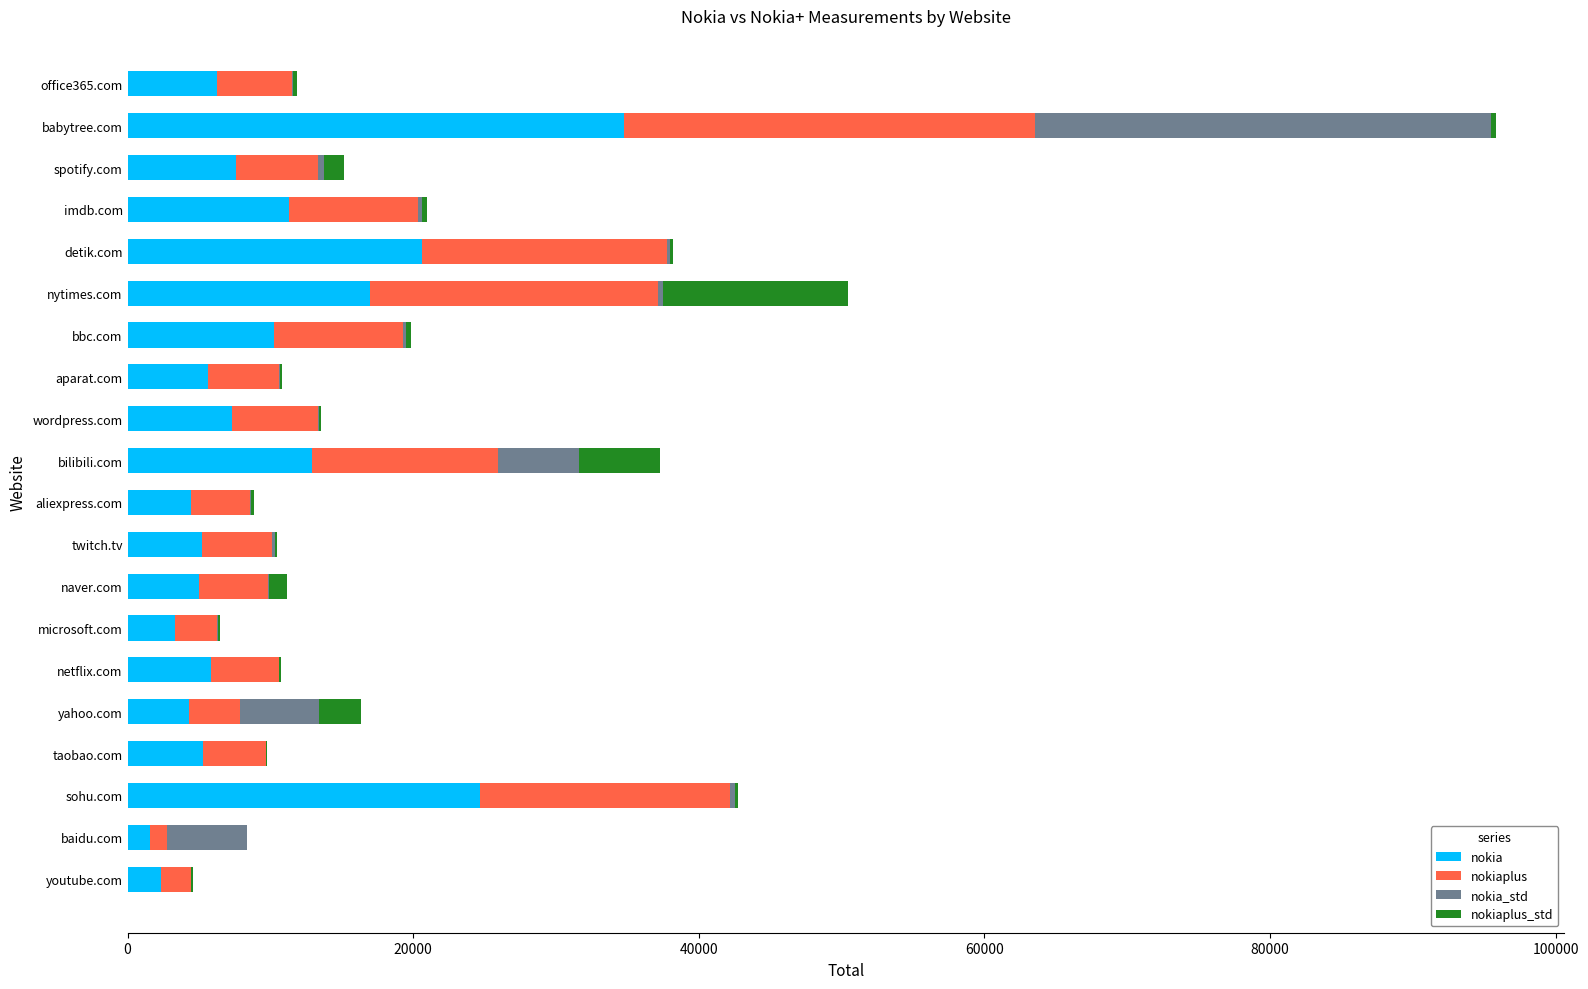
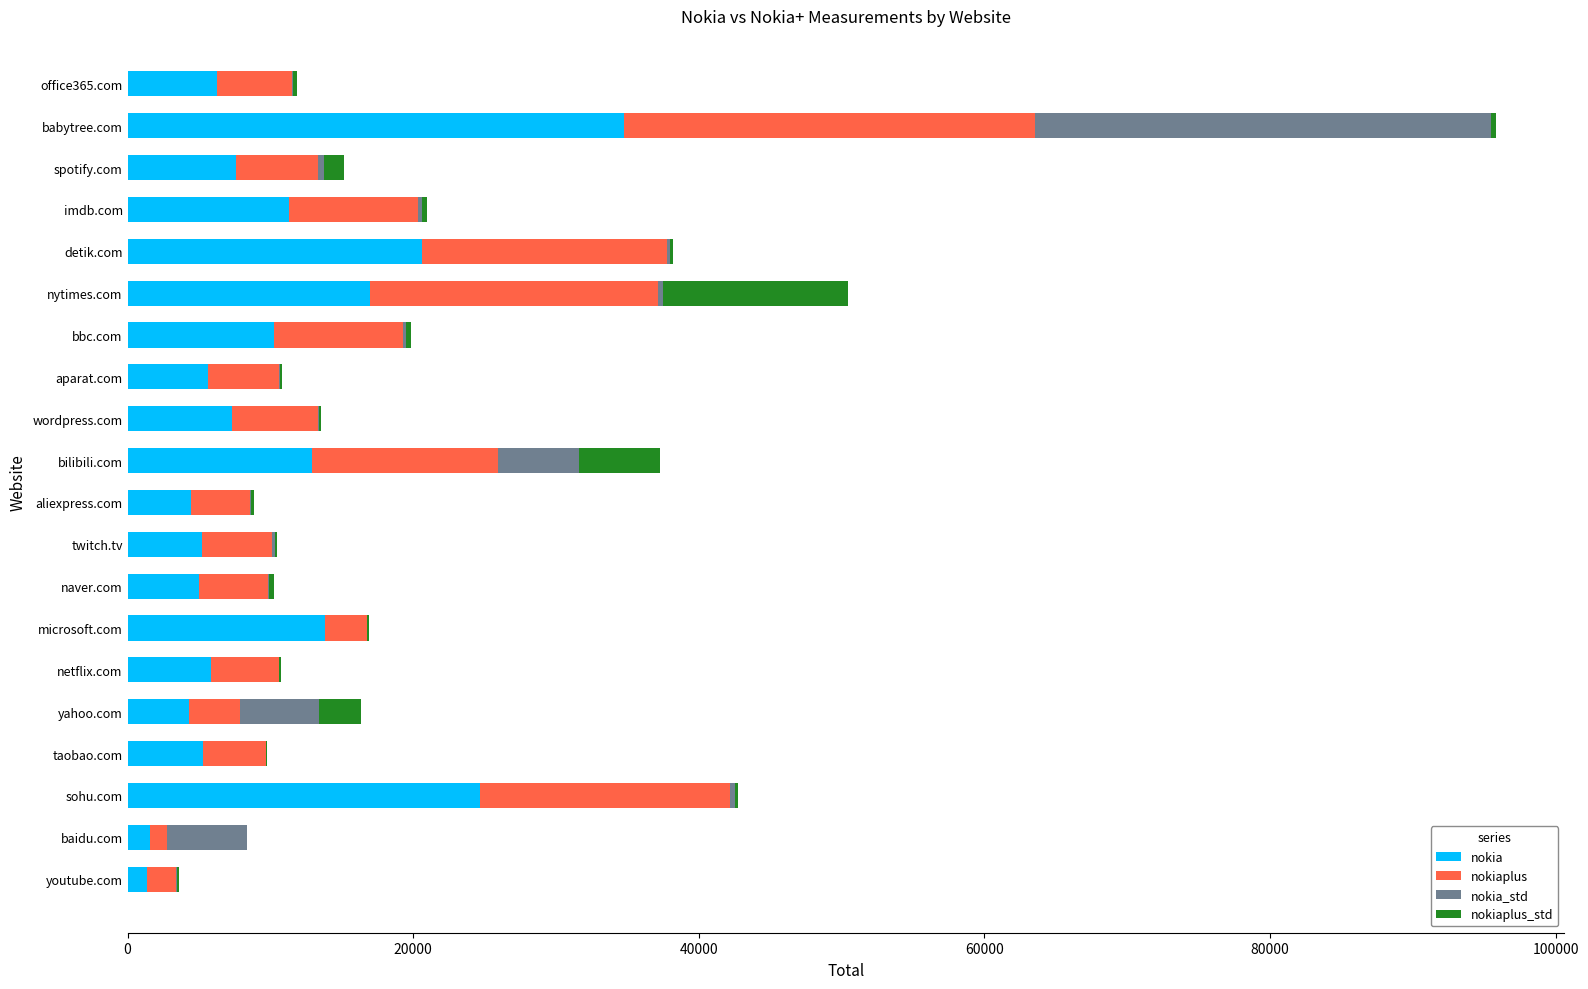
  {
    "nokia": {
      "office365.com": 6300,
      "babytree.com": 34800,
      "spotify.com": 7600,
      "imdb.com": 11300,
      "detik.com": 20600,
      "nytimes.com": 17000,
      "bbc.com": 10300,
      "aparat.com": 5600,
      "wordpress.com": 7300,
      "bilibili.com": 12900,
      "aliexpress.com": 4400,
      "twitch.tv": 5200,
      "naver.com": 5000,
-     "microsoft.com": 3300,
+     "microsoft.com": 13800,
      "netflix.com": 5800,
      "yahoo.com": 4300,
      "taobao.com": 5300,
      "sohu.com": 24700,
      "baidu.com": 1500,
-     "youtube.com": 2400
+     "youtube.com": 1400
    },
    "nokiaplus": {
      "office365.com": 5300,
      "babytree.com": 28700,
      "spotify.com": 5700,
      "imdb.com": 9000,
      "detik.com": 17200,
      "nytimes.com": 20100,
      "bbc.com": 9000,
      "aparat.com": 5000,
      "wordpress.com": 6000,
      "bilibili.com": 13000,
      "aliexpress.com": 4200,
      "twitch.tv": 4900,
      "naver.com": 4900,
      "microsoft.com": 2900,
      "netflix.com": 4700,
      "yahoo.com": 3500,
      "taobao.com": 4400,
      "sohu.com": 17500,
      "baidu.com": 1200,
      "youtube.com": 2100
    },
    "nokia_std": {
      "babytree.com": 32000,
      "spotify.com": 400,
      "imdb.com": 300,
      "detik.com": 200,
      "nytimes.com": 400,
      "bbc.com": 200,
      "bilibili.com": 5700,
      "twitch.tv": 200,
      "yahoo.com": 5500,
      "sohu.com": 300,
      "baidu.com": 5600
    },
    "nokiaplus_std": {
      "office365.com": 300,
      "babytree.com": 300,
      "spotify.com": 1400,
      "imdb.com": 400,
      "detik.com": 200,
      "nytimes.com": 13000,
      "bbc.com": 400,
      "bilibili.com": 5700,
-     "naver.com": 1300,
+     "naver.com": 300,
      "yahoo.com": 3000,
      "sohu.com": 200
    }
  }
